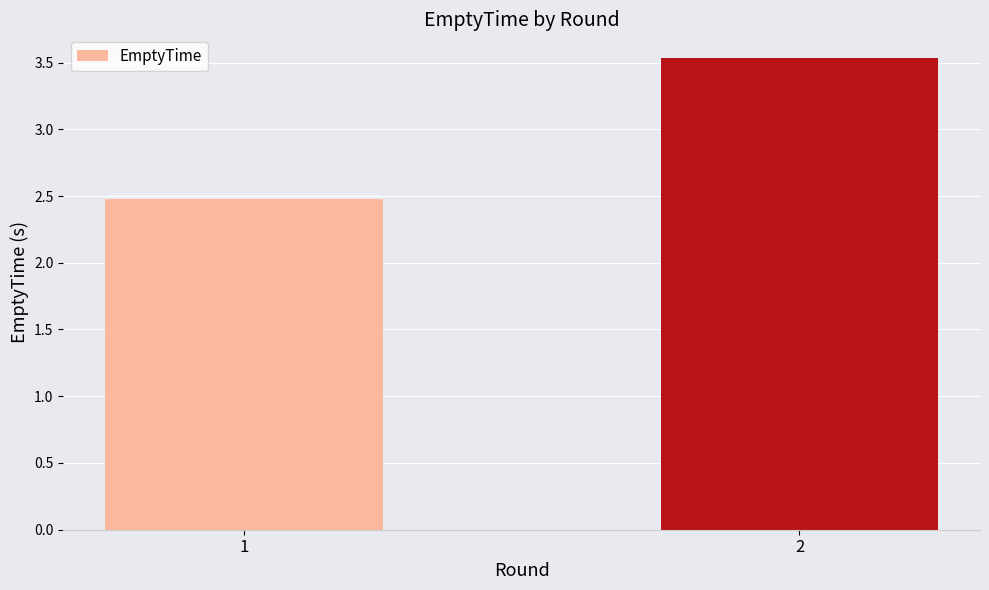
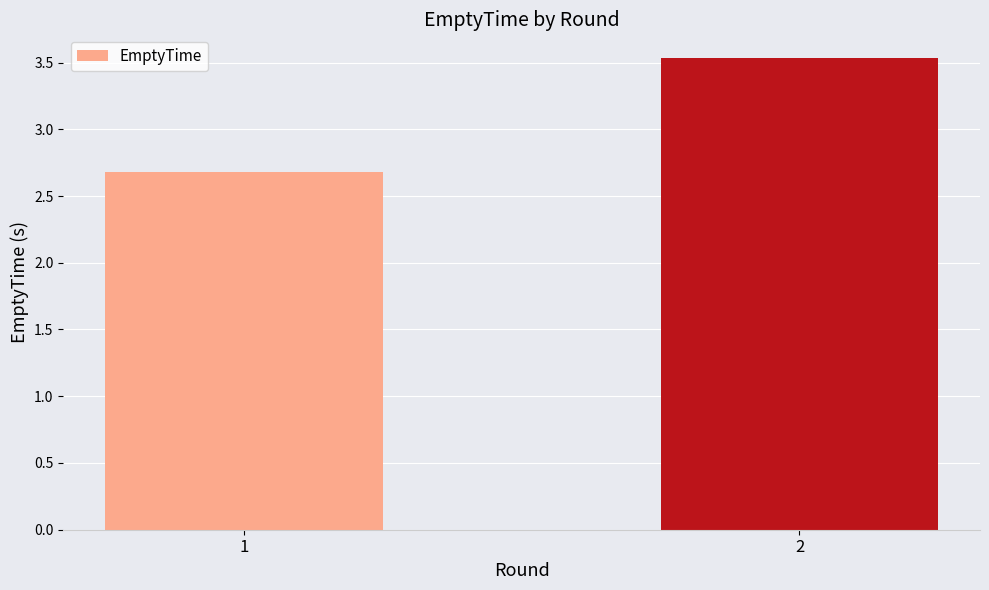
  {
-   "1": 2.48,
+   "1": 2.68,
    "2": 3.53
  }
